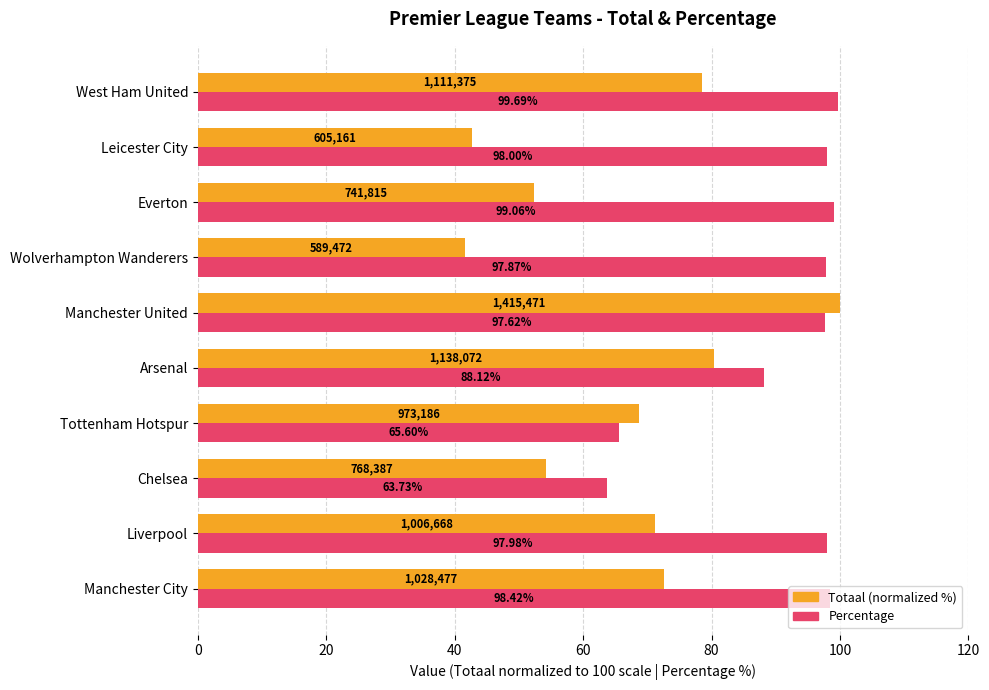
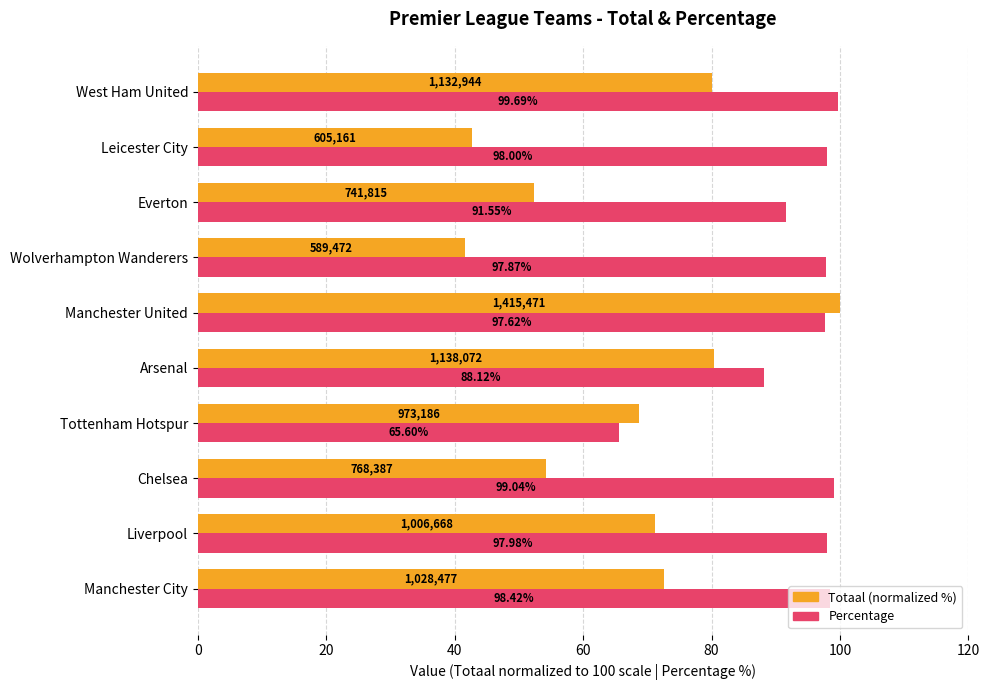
  {
    "Totaal (normalized %)": {
-     "West Ham United": "1,111,375"
+     "West Ham United": "1,132,944"
    },
    "Percentage": {
      "West Ham United": "99.69%",
      "Leicester City": "98.00%",
-     "Everton": "99.06%",
+     "Everton": "91.55%",
      "Wolverhampton Wanderers": "97.87%",
      "Manchester United": "97.62%",
      "Arsenal": "88.12%",
      "Tottenham Hotspur": "65.60%",
-     "Chelsea": "63.73%",
+     "Chelsea": "99.04%",
      "Liverpool": "97.98%"
    }
  }
